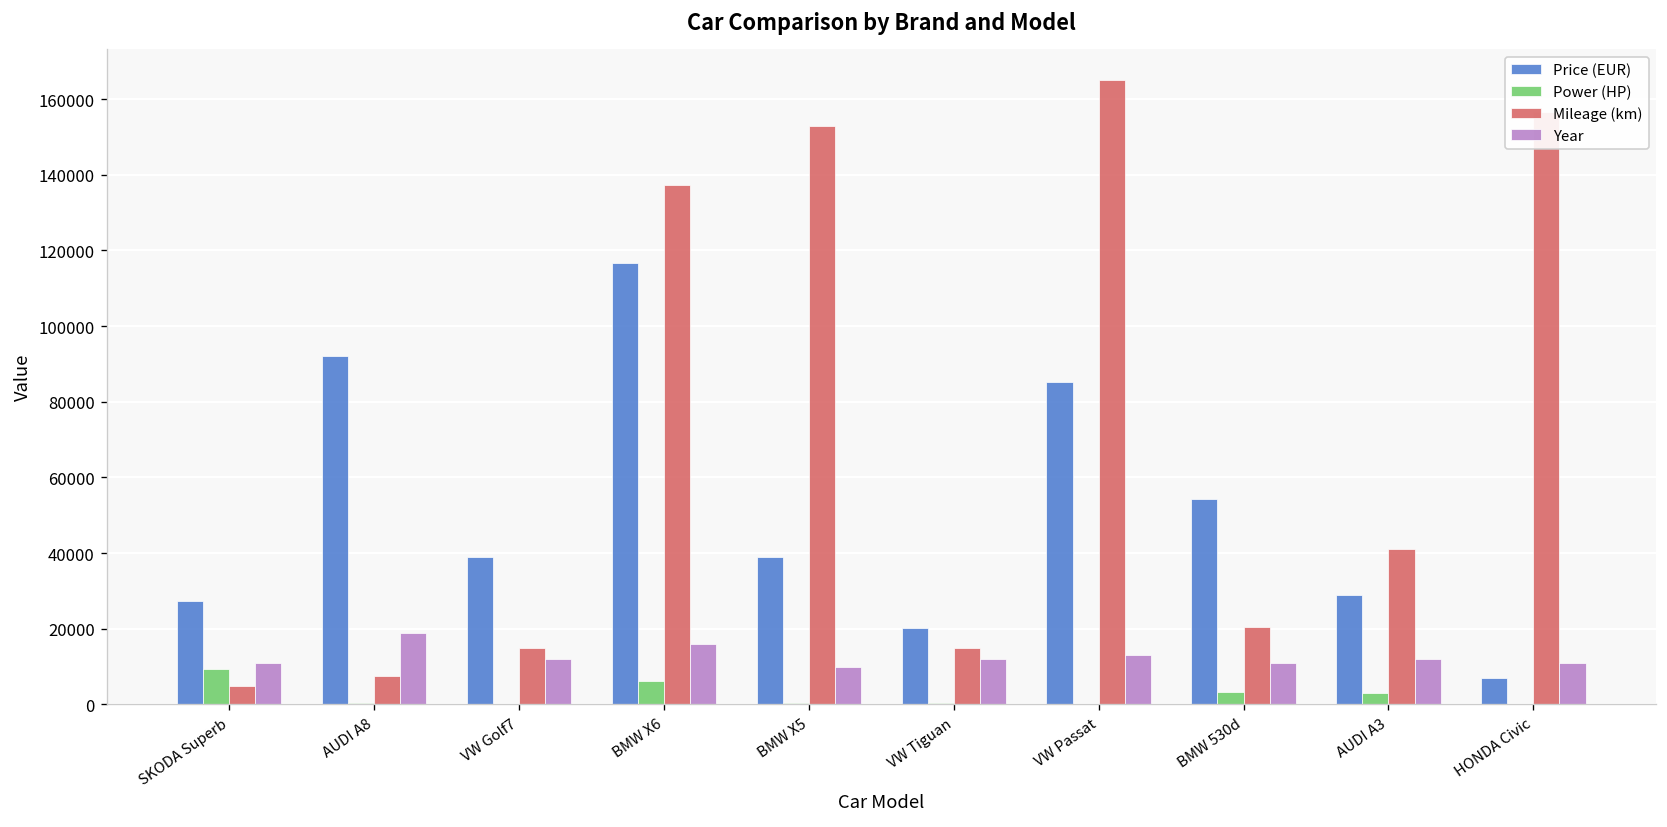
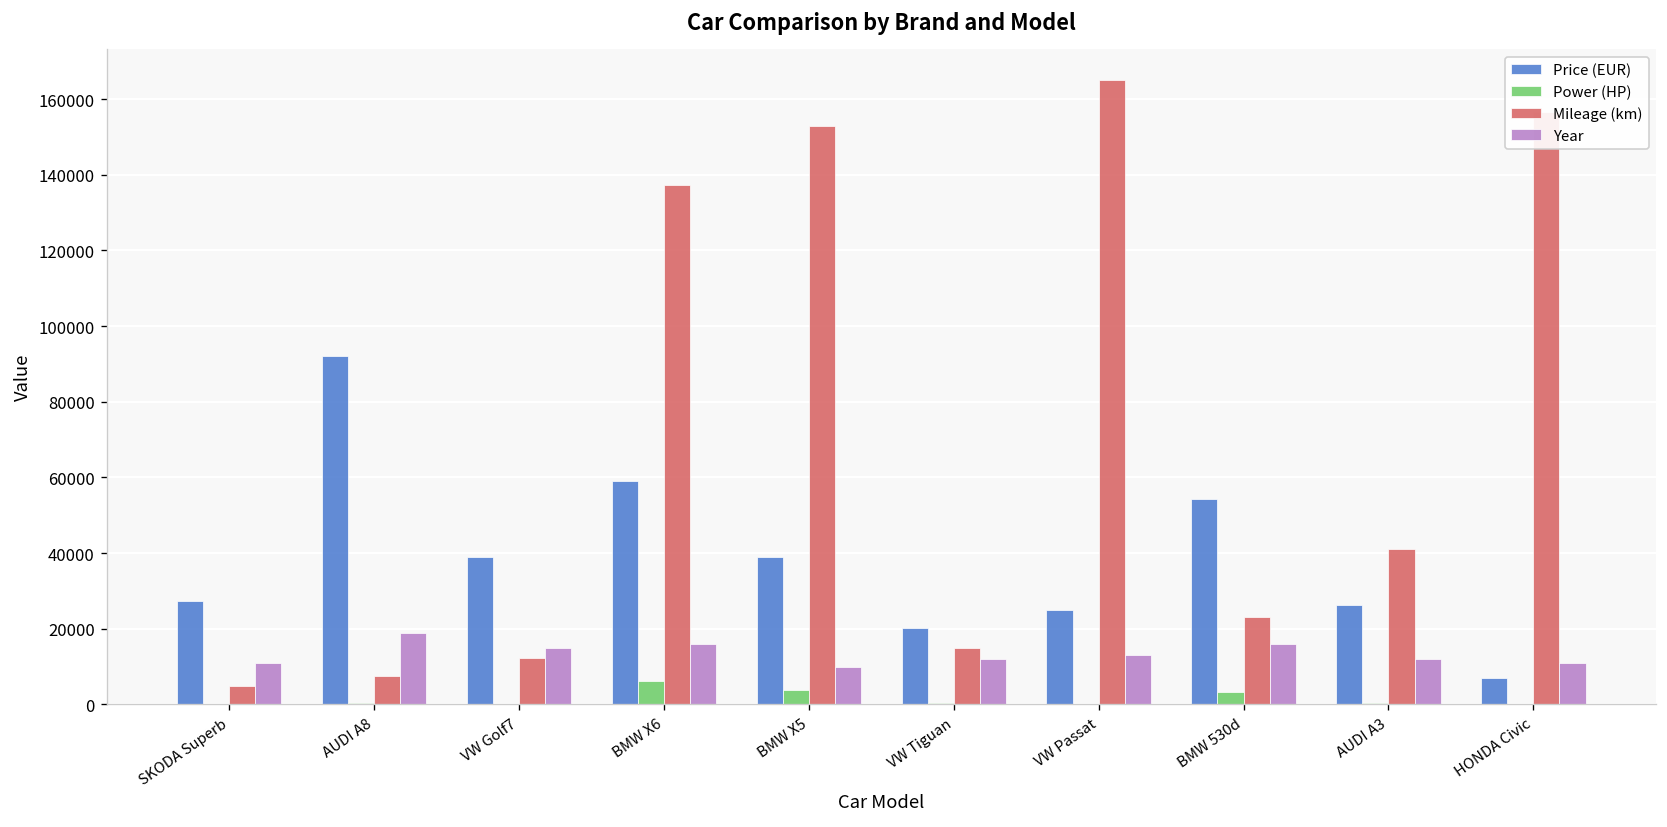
  {
    "Price (EUR)": {
      "SKODA Superb": 27000,
      "AUDI A8": 92000,
      "VW Golf7": 39000,
-     "BMW X6": 117000,
+     "BMW X6": 59000,
      "BMW X5": 39000,
      "VW Tiguan": 20000,
-     "VW Passat": 85000,
+     "VW Passat": 25000,
      "BMW 530d": 54000,
-     "AUDI A3": 29000,
+     "AUDI A3": 26000,
      "HONDA Civic": 7000
    },
    "Power (HP)": {
-     "SKODA Superb": 9000,
+     "SKODA Superb": 0,
      "BMW X6": 6000,
-     "BMW X5": 0,
+     "BMW X5": 4000,
      "BMW 530d": 3000,
-     "AUDI A3": 3000
+     "AUDI A3": 0
    },
    "Mileage (km)": {
      "SKODA Superb": 5000,
      "AUDI A8": 8000,
-     "VW Golf7": 15000,
+     "VW Golf7": 12000,
      "BMW X6": 137000,
      "BMW X5": 153000,
      "VW Tiguan": 15000,
      "VW Passat": 165000,
-     "BMW 530d": 20000,
+     "BMW 530d": 23000,
      "AUDI A3": 41000
    },
    "Year": {
      "SKODA Superb": 11000,
      "AUDI A8": 19000,
-     "VW Golf7": 12000,
+     "VW Golf7": 15000,
      "BMW X6": 16000,
      "BMW X5": 10000,
      "VW Tiguan": 12000,
      "VW Passat": 13000,
-     "BMW 530d": 11000,
+     "BMW 530d": 16000,
      "AUDI A3": 12000,
      "HONDA Civic": 11000
    }
  }
